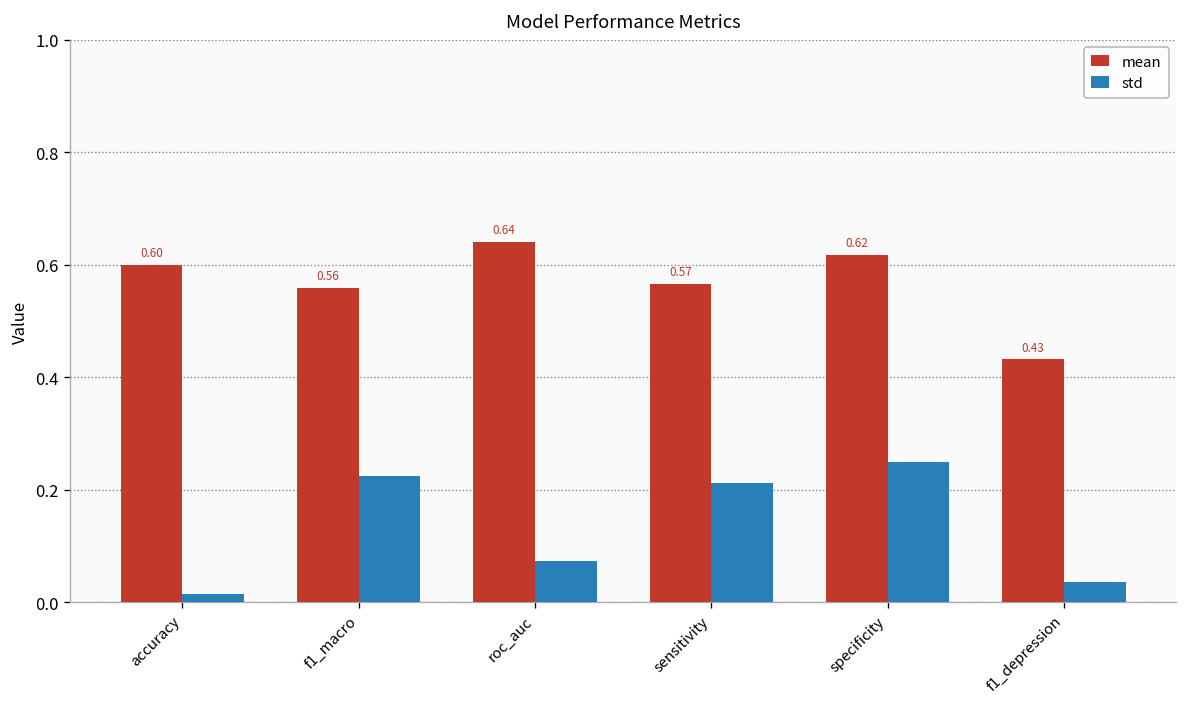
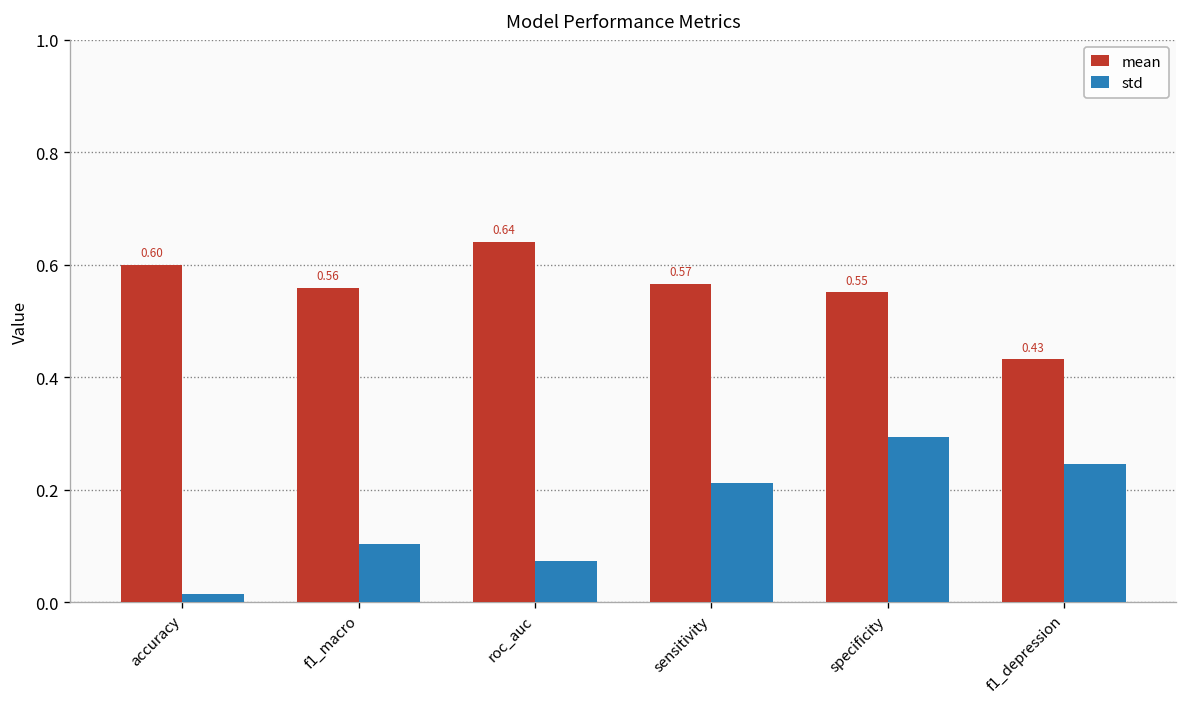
  {
    "mean": {
      "accuracy": 0.60,
      "f1_macro": 0.56,
      "roc_auc": 0.64,
      "sensitivity": 0.57,
-     "specificity": 0.62,
+     "specificity": 0.55,
      "f1_depression": 0.43
    },
    "std": {
      "accuracy": 0.01,
-     "f1_macro": 0.22,
+     "f1_macro": 0.10,
      "roc_auc": 0.07,
      "sensitivity": 0.21,
-     "specificity": 0.25,
-     "f1_depression": 0.04
+     "specificity": 0.29,
+     "f1_depression": 0.25
    }
  }
